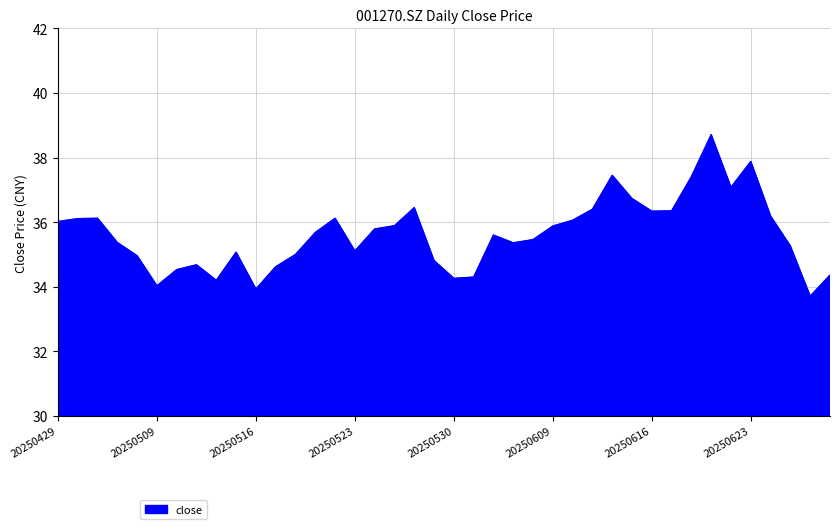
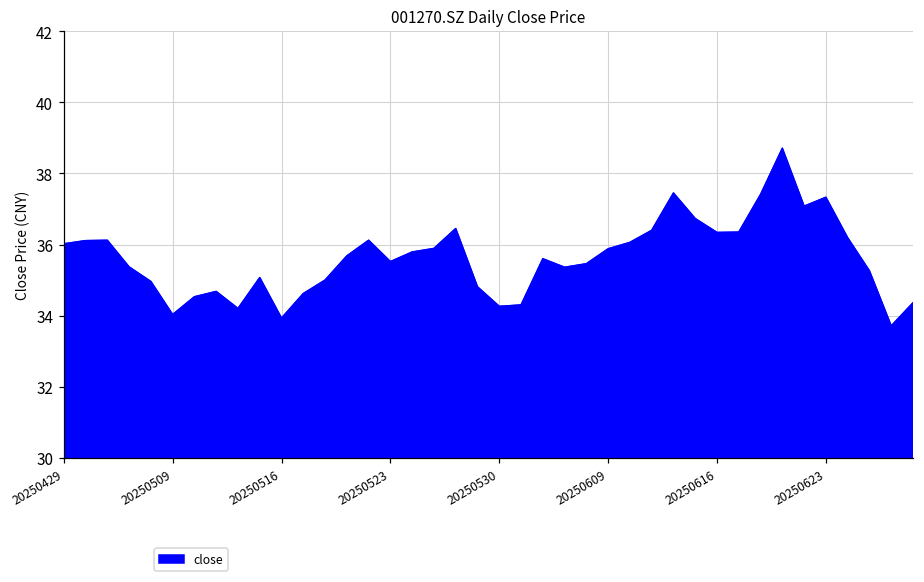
  {
    "20250509": 34.0,
    "20250516": 33.9,
-   "20250523": 35.1,
+   "20250523": 35.5,
    "20250530": 34.3,
    "20250609": 35.9,
    "20250616": 36.3,
-   "20250623": 37.9
+   "20250623": 37.3
  }
